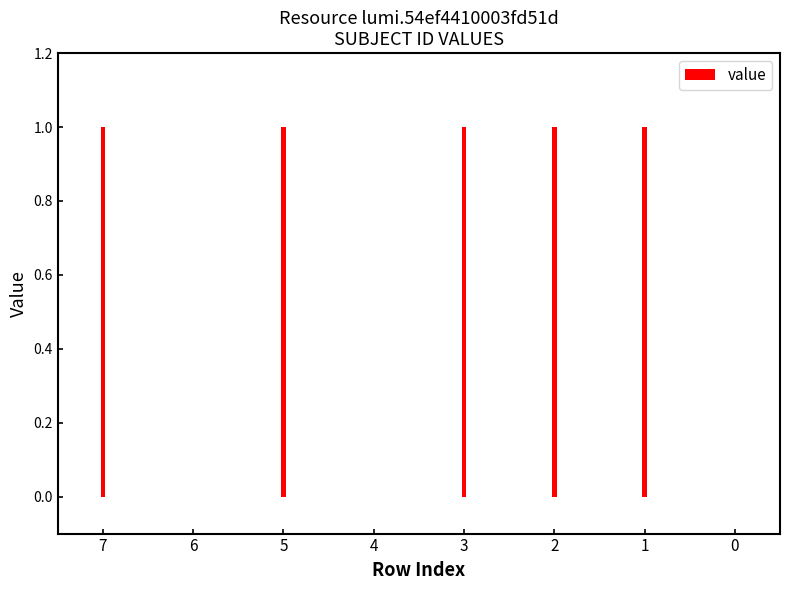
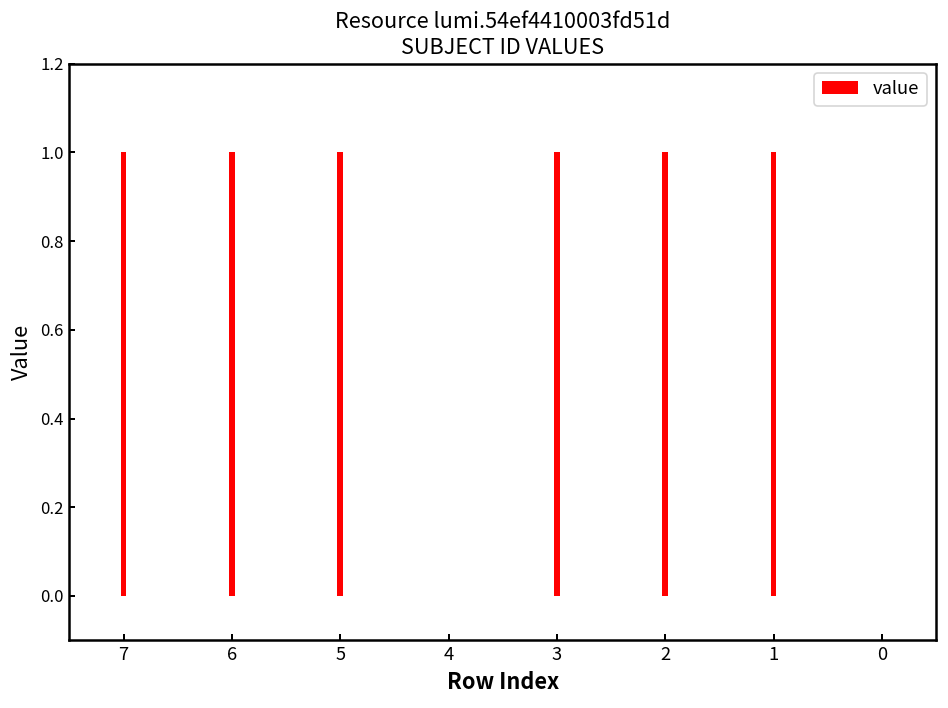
  {
    "7": 1,
-   "6": 0,
+   "6": 1,
    "5": 1,
    "4": 0,
    "3": 1,
    "2": 1,
    "1": 1,
    "0": 0
  }
